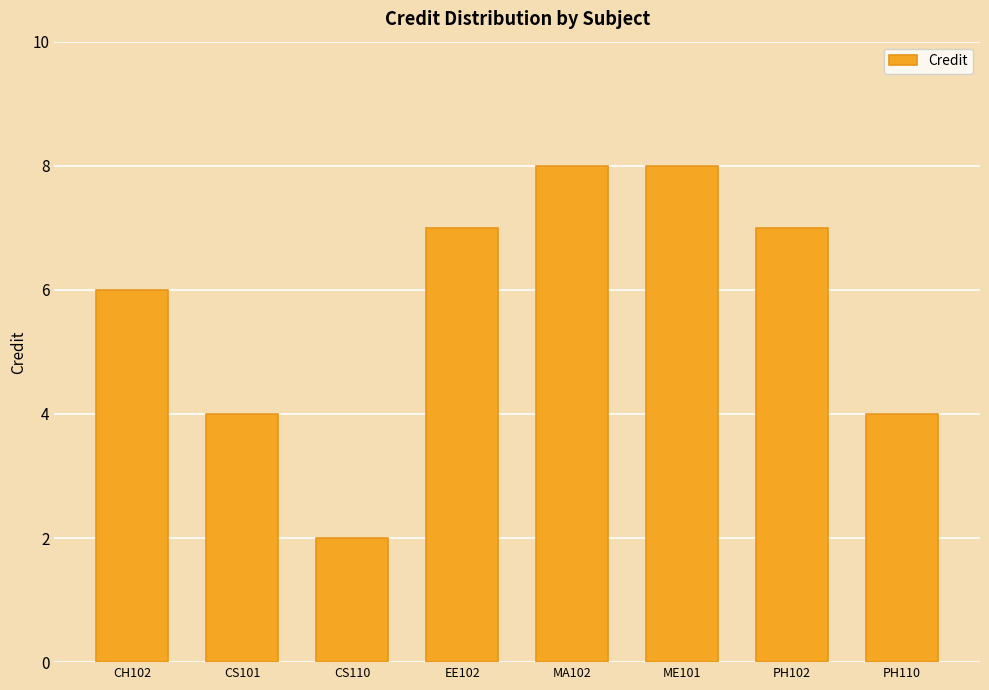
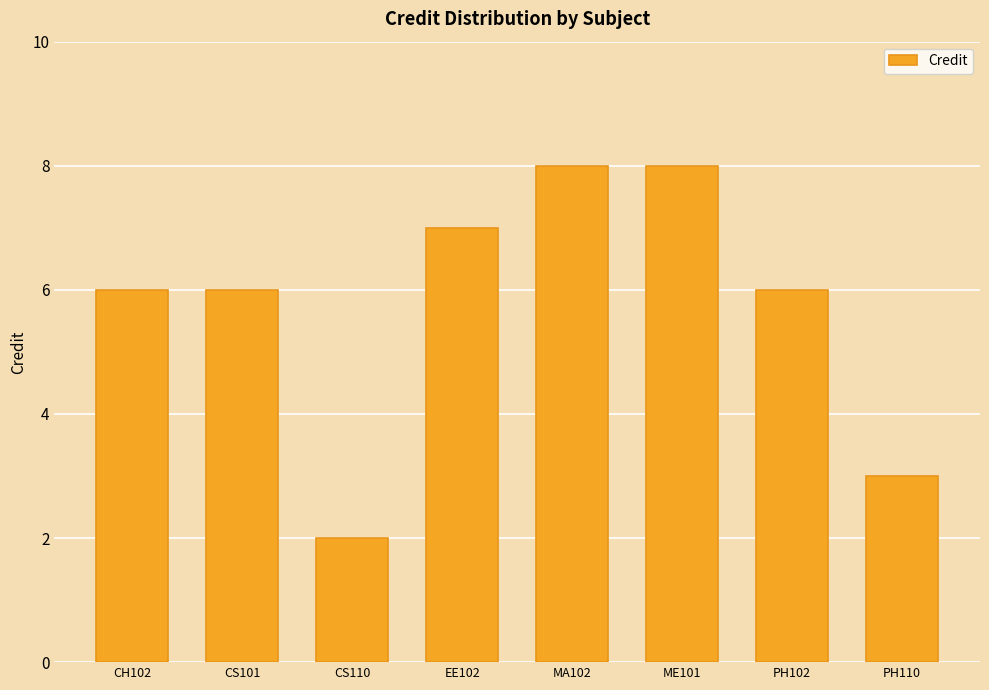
  {
    "CH102": 6,
-   "CS101": 4,
+   "CS101": 6,
    "CS110": 2,
    "EE102": 7,
    "MA102": 8,
    "ME101": 8,
-   "PH102": 7,
-   "PH110": 4
+   "PH102": 6,
+   "PH110": 3
  }
